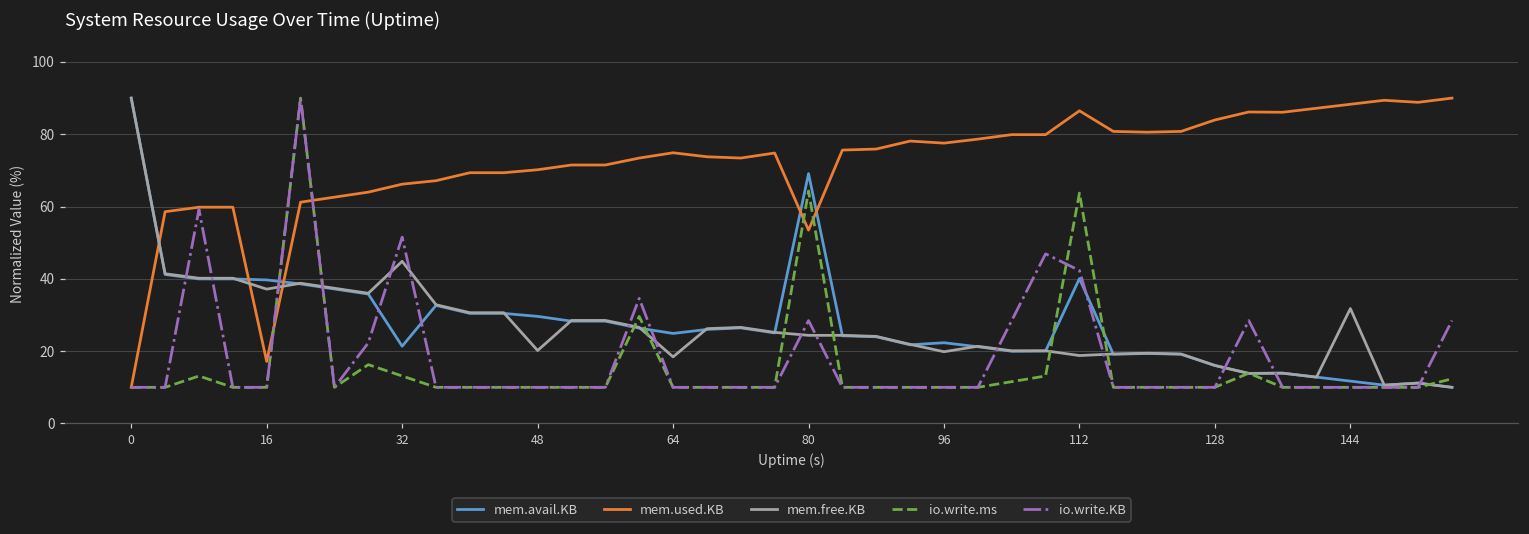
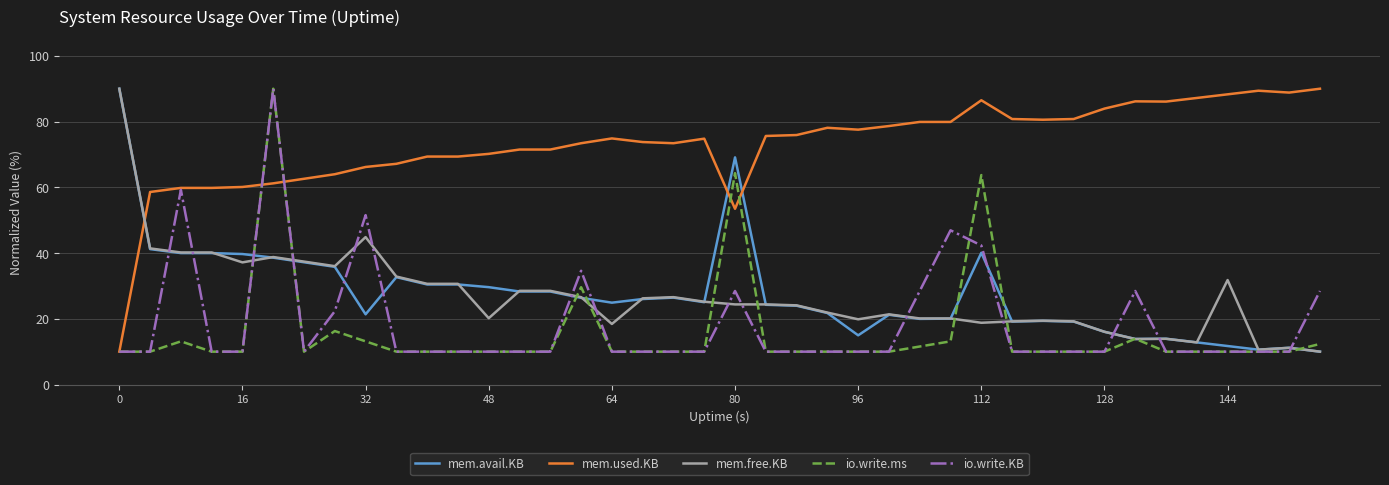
  {
    "mem.avail.KB": {
      "16": 40,
      "32": 21,
      "48": 30,
      "64": 25,
      "80": 69,
-     "96": 22,
+     "96": 15,
      "112": 40,
      "144": 12
    },
    "mem.used.KB": {
-     "16": 17,
+     "16": 60,
      "32": 66,
      "48": 70,
      "64": 75,
      "80": 53,
      "96": 78,
      "112": 86,
      "128": 84,
      "144": 88
    },
    "mem.free.KB": {
      "16": 37,
      "32": 45,
      "48": 20,
      "64": 18,
      "80": 24,
      "96": 20,
      "112": 19,
      "144": 32
    },
    "io.write.ms": {
      "32": 13,
      "80": 64,
      "112": 64
    },
    "io.write.KB": {
      "32": 52,
      "80": 28,
      "112": 42
    }
  }
